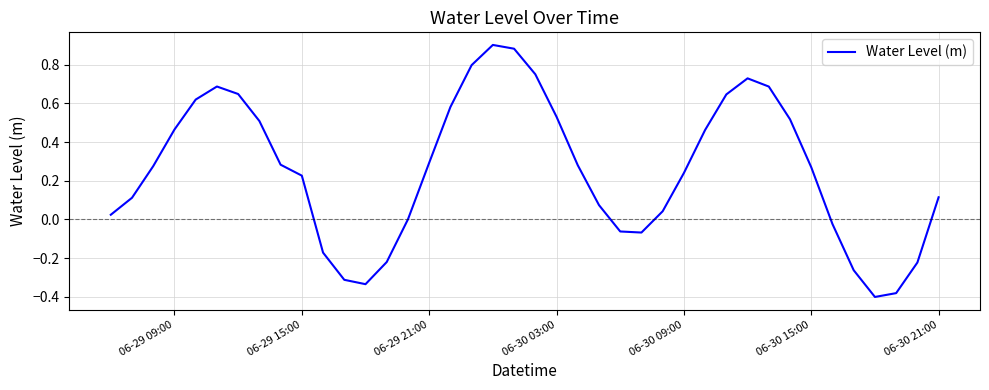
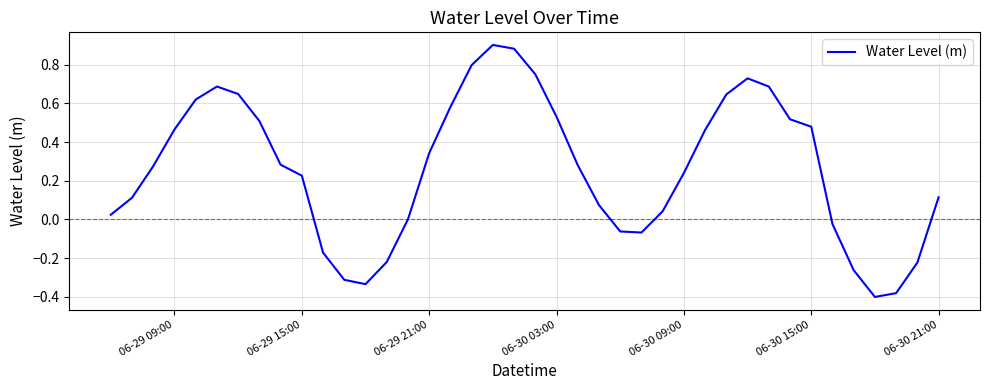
  {
    "06-29 09:00": 0.47,
    "06-29 15:00": 0.23,
-   "06-29 21:00": 0.29,
+   "06-29 21:00": 0.34,
    "06-30 03:00": 0.53,
    "06-30 09:00": 0.24,
-   "06-30 15:00": 0.27,
+   "06-30 15:00": 0.48,
    "06-30 21:00": 0.11
  }
